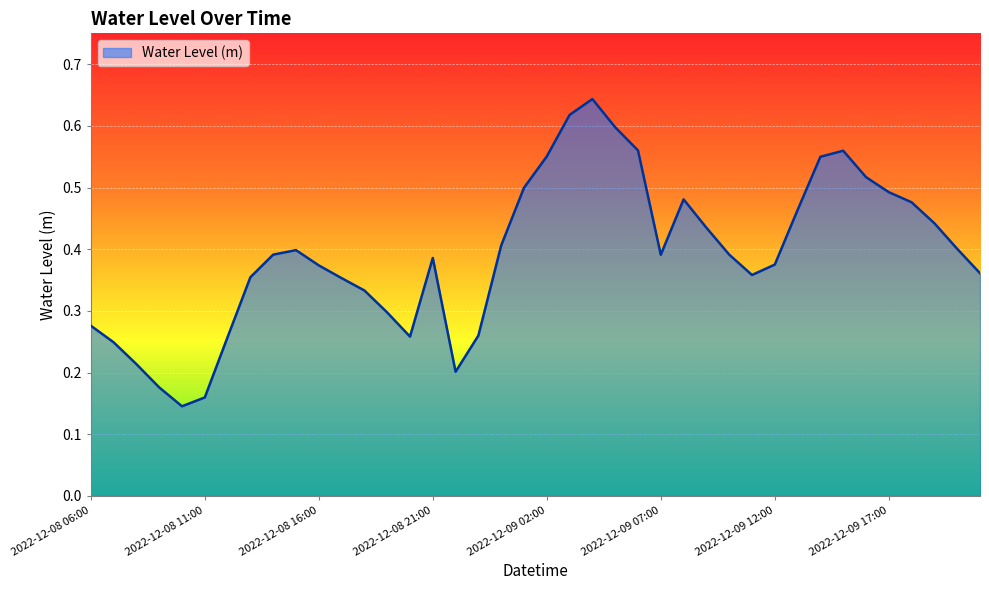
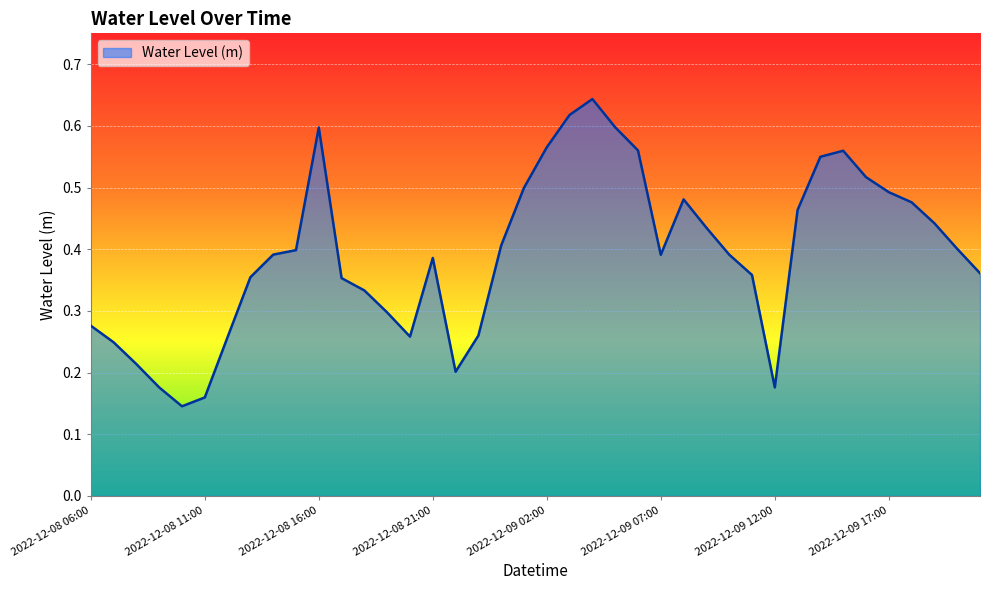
  {
    "2022-12-08 06:00": 0.28,
    "2022-12-08 11:00": 0.16,
-   "2022-12-08 16:00": 0.37,
+   "2022-12-08 16:00": 0.60,
    "2022-12-08 21:00": 0.39,
-   "2022-12-09 02:00": 0.55,
+   "2022-12-09 02:00": 0.57,
    "2022-12-09 07:00": 0.39,
-   "2022-12-09 12:00": 0.38,
+   "2022-12-09 12:00": 0.18,
    "2022-12-09 17:00": 0.49
  }
